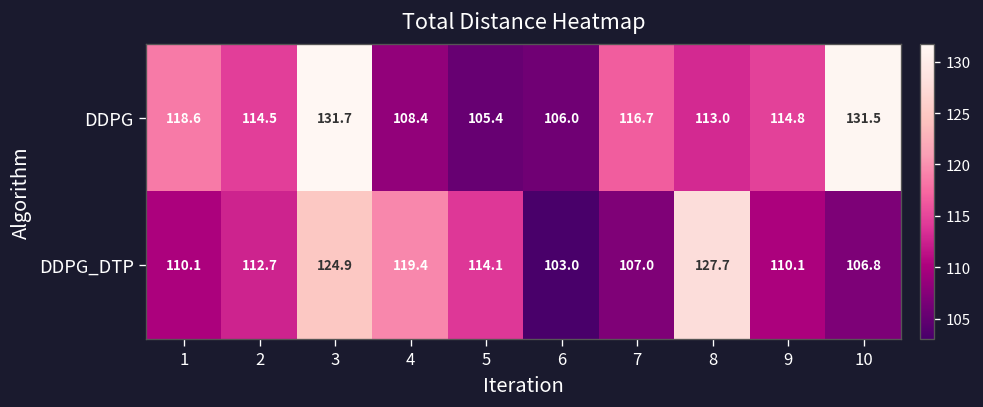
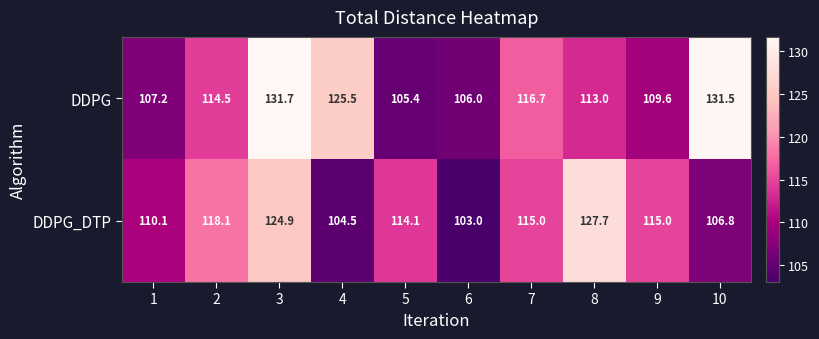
  {
    "DDPG": {
-     "1": 118.6,
+     "1": 107.2,
      "2": 114.5,
      "3": 131.7,
-     "4": 108.4,
+     "4": 125.5,
      "5": 105.4,
      "6": 106.0,
      "7": 116.7,
      "8": 113.0,
-     "9": 114.8,
+     "9": 109.6,
      "10": 131.5
    },
    "DDPG_DTP": {
      "1": 110.1,
-     "2": 112.7,
+     "2": 118.1,
      "3": 124.9,
-     "4": 119.4,
+     "4": 104.5,
      "5": 114.1,
      "6": 103.0,
-     "7": 107.0,
+     "7": 115.0,
      "8": 127.7,
-     "9": 110.1,
+     "9": 115.0,
      "10": 106.8
    }
  }
